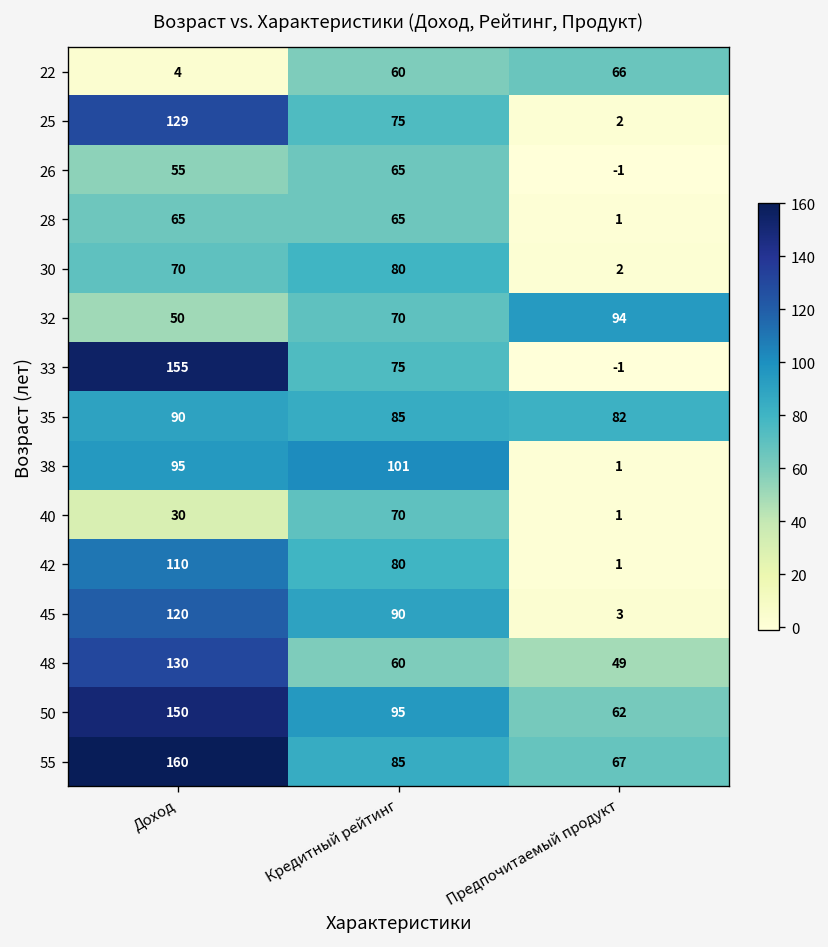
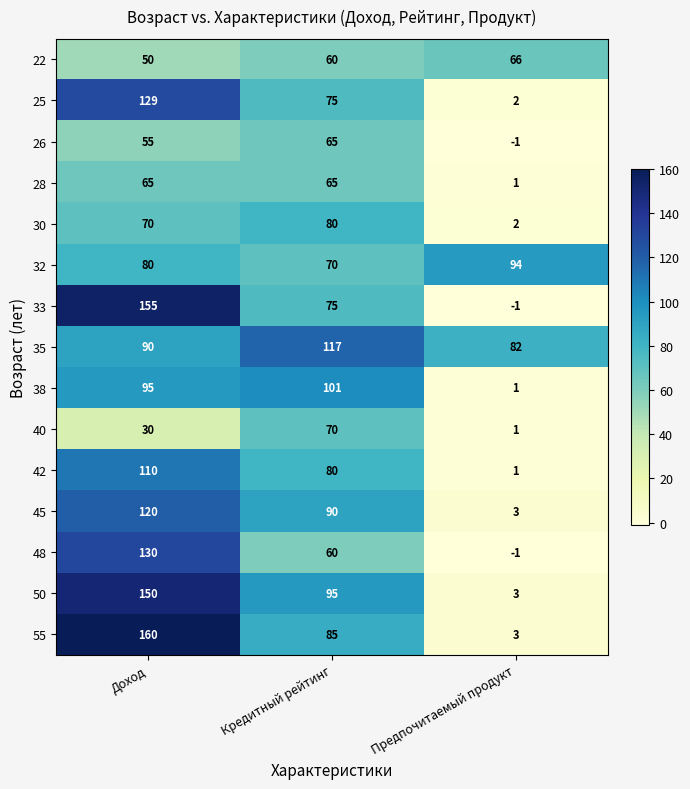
  {
    "22": {
-     "Доход": 4,
+     "Доход": 50,
      "Кредитный рейтинг": 60,
      "Предпочитаемый продукт": 66
    },
    "25": {
      "Доход": 129,
      "Кредитный рейтинг": 75,
      "Предпочитаемый продукт": 2
    },
    "26": {
      "Доход": 55,
      "Кредитный рейтинг": 65,
      "Предпочитаемый продукт": -1
    },
    "28": {
      "Доход": 65,
      "Кредитный рейтинг": 65,
      "Предпочитаемый продукт": 1
    },
    "30": {
      "Доход": 70,
      "Кредитный рейтинг": 80,
      "Предпочитаемый продукт": 2
    },
    "32": {
-     "Доход": 50,
+     "Доход": 80,
      "Кредитный рейтинг": 70,
      "Предпочитаемый продукт": 94
    },
    "33": {
      "Доход": 155,
      "Кредитный рейтинг": 75,
      "Предпочитаемый продукт": -1
    },
    "35": {
      "Доход": 90,
-     "Кредитный рейтинг": 85,
+     "Кредитный рейтинг": 117,
      "Предпочитаемый продукт": 82
    },
    "38": {
      "Доход": 95,
      "Кредитный рейтинг": 101,
      "Предпочитаемый продукт": 1
    },
    "40": {
      "Доход": 30,
      "Кредитный рейтинг": 70,
      "Предпочитаемый продукт": 1
    },
    "42": {
      "Доход": 110,
      "Кредитный рейтинг": 80,
      "Предпочитаемый продукт": 1
    },
    "45": {
      "Доход": 120,
      "Кредитный рейтинг": 90,
      "Предпочитаемый продукт": 3
    },
    "48": {
      "Доход": 130,
      "Кредитный рейтинг": 60,
-     "Предпочитаемый продукт": 49
+     "Предпочитаемый продукт": -1
    },
    "50": {
      "Доход": 150,
      "Кредитный рейтинг": 95,
-     "Предпочитаемый продукт": 62
+     "Предпочитаемый продукт": 3
    },
    "55": {
      "Доход": 160,
      "Кредитный рейтинг": 85,
-     "Предпочитаемый продукт": 67
+     "Предпочитаемый продукт": 3
    }
  }
